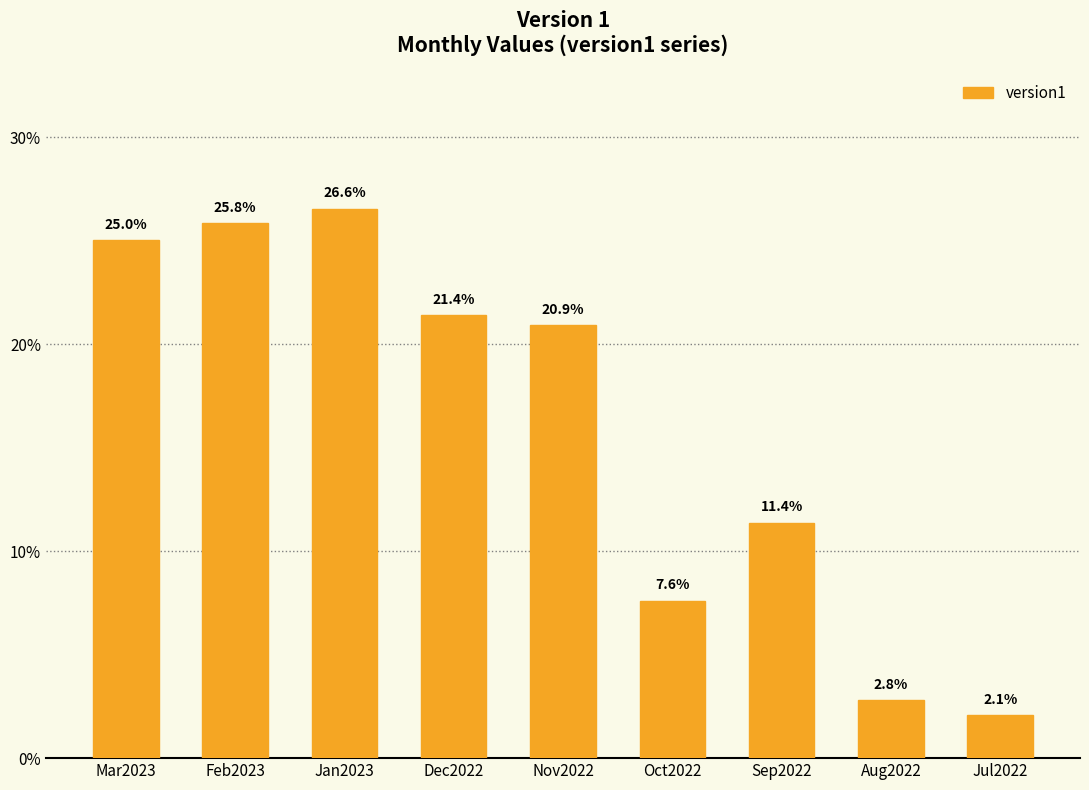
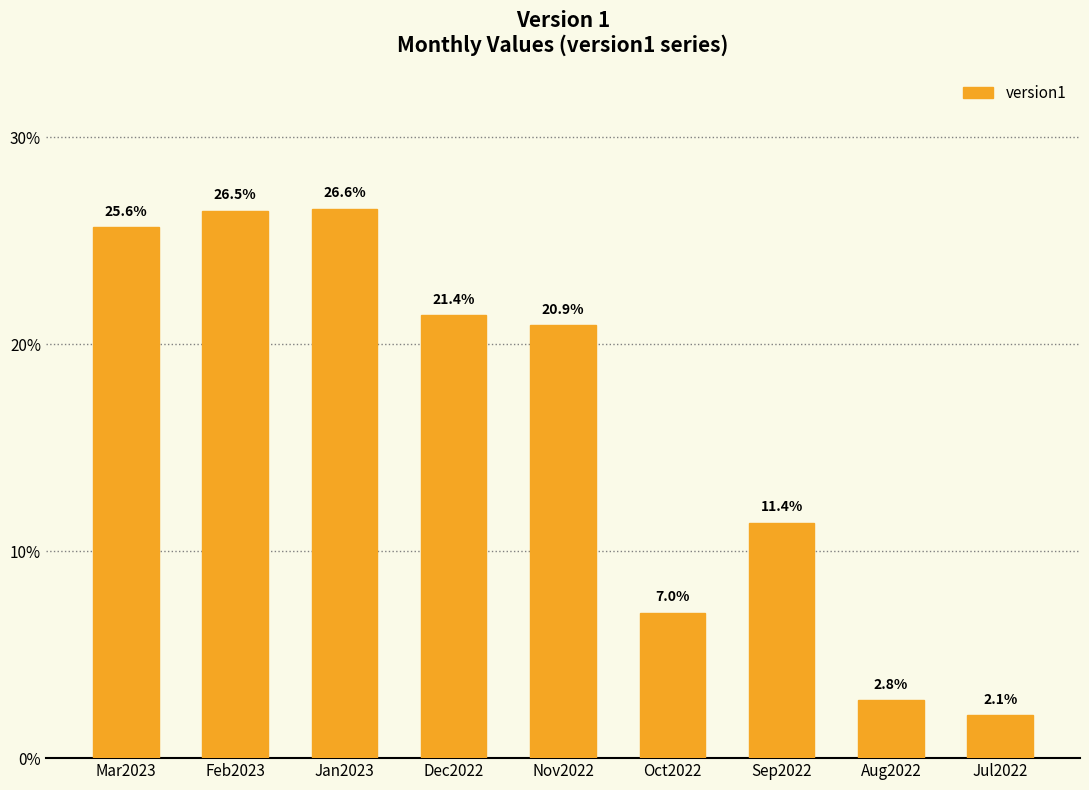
  {
-   "Mar2023": "25.0%",
-   "Feb2023": "25.8%",
+   "Mar2023": "25.6%",
+   "Feb2023": "26.5%",
    "Jan2023": "26.6%",
    "Dec2022": "21.4%",
    "Nov2022": "20.9%",
-   "Oct2022": "7.6%",
+   "Oct2022": "7.0%",
    "Sep2022": "11.4%",
    "Aug2022": "2.8%",
    "Jul2022": "2.1%"
  }
